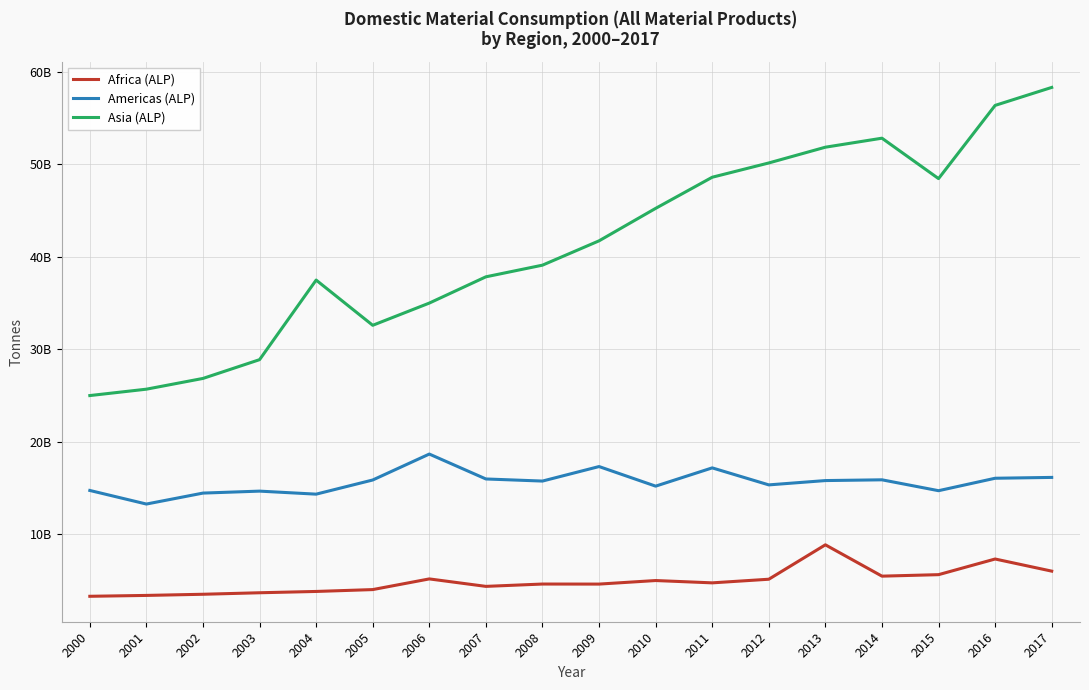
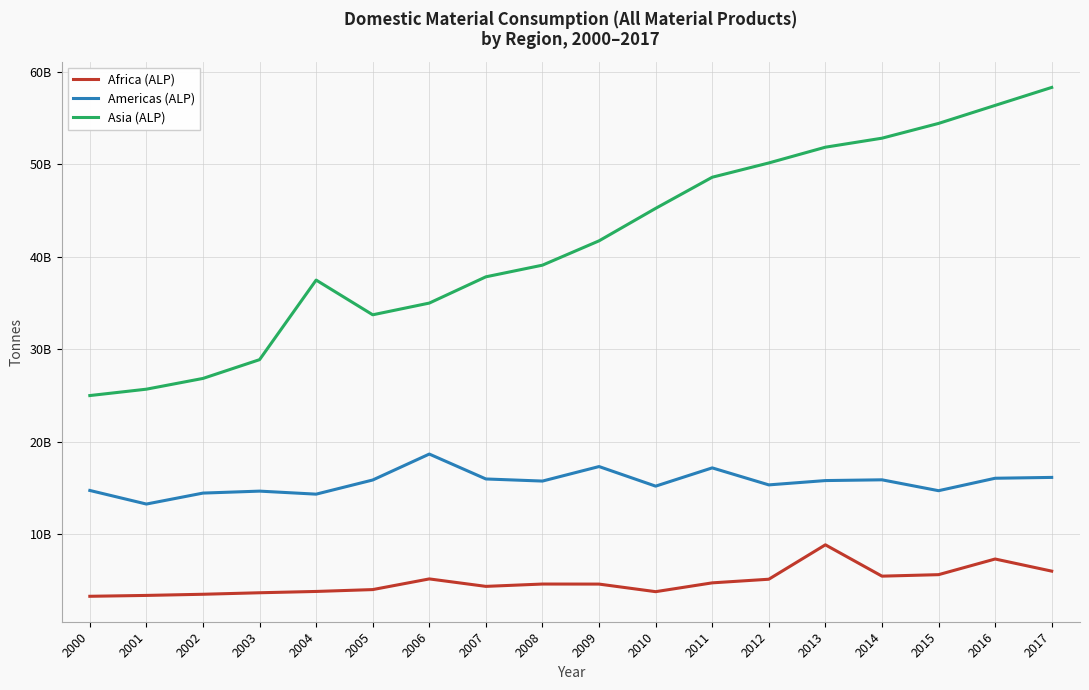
  {
    "Africa (ALP)": {
      "2000": 3000000000,
      "2001": 3000000000,
      "2002": 4000000000,
      "2003": 4000000000,
      "2004": 4000000000,
      "2005": 4000000000,
      "2006": 5000000000,
      "2007": 4000000000,
      "2008": 5000000000,
      "2009": 5000000000,
-     "2010": 5000000000,
+     "2010": 4000000000,
      "2011": 5000000000,
      "2012": 5000000000,
      "2013": 9000000000,
      "2014": 5000000000,
      "2015": 6000000000,
      "2016": 7000000000,
      "2017": 6000000000
    },
    "Americas (ALP)": {
      "2000": 15000000000,
      "2001": 13000000000,
      "2002": 14000000000,
      "2003": 15000000000,
      "2004": 14000000000,
      "2005": 16000000000,
      "2006": 19000000000,
      "2007": 16000000000,
      "2008": 16000000000,
      "2009": 17000000000,
      "2010": 15000000000,
      "2011": 17000000000,
      "2012": 15000000000,
      "2013": 16000000000,
      "2014": 16000000000,
      "2015": 15000000000,
      "2016": 16000000000,
      "2017": 16000000000
    },
    "Asia (ALP)": {
      "2000": 25000000000,
      "2001": 26000000000,
      "2002": 27000000000,
      "2003": 29000000000,
      "2004": 37000000000,
-     "2005": 33000000000,
+     "2005": 34000000000,
      "2006": 35000000000,
      "2007": 38000000000,
      "2008": 39000000000,
      "2009": 42000000000,
      "2010": 45000000000,
      "2011": 49000000000,
      "2012": 50000000000,
      "2013": 52000000000,
      "2014": 53000000000,
-     "2015": 48000000000,
+     "2015": 54000000000,
      "2016": 56000000000,
      "2017": 58000000000
    }
  }
